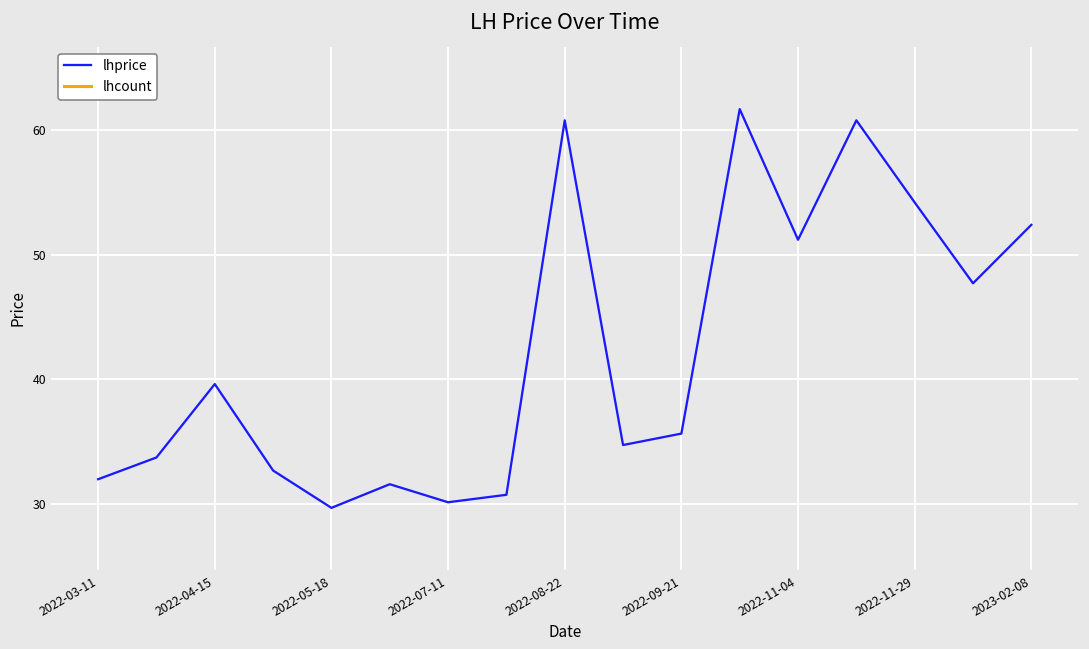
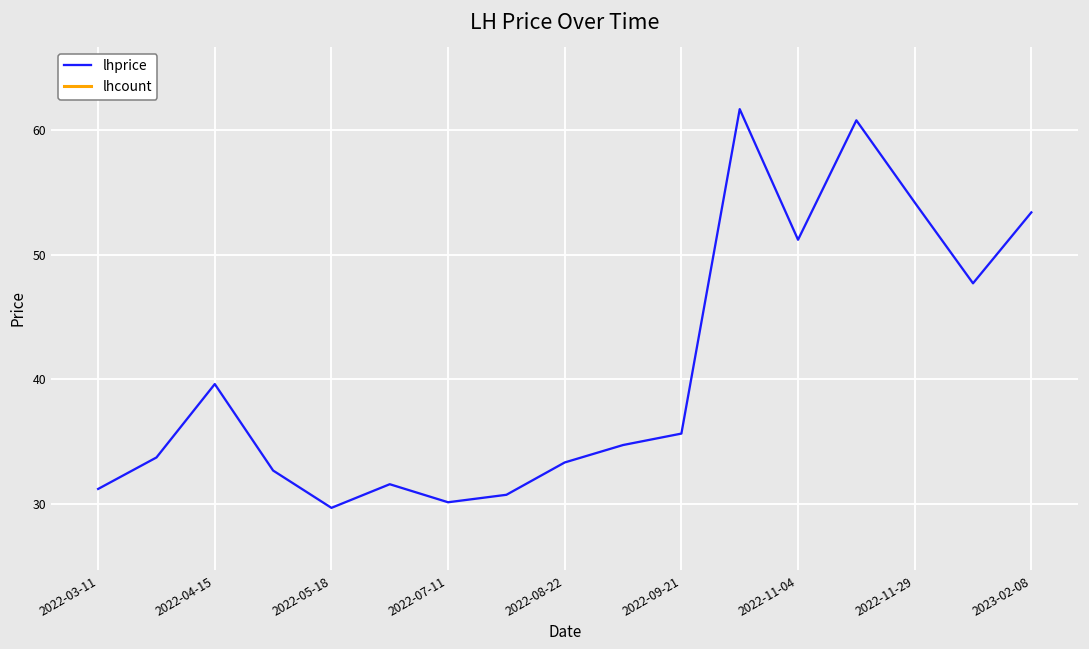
  {
    "lhprice": {
-     "2022-03-11": 32.0,
+     "2022-03-11": 31.2,
      "2022-04-15": 39.6,
      "2022-05-18": 29.7,
      "2022-07-11": 30.1,
-     "2022-08-22": 60.8,
+     "2022-08-22": 33.3,
      "2022-09-21": 35.6,
      "2022-11-04": 51.2,
      "2022-11-29": 54.2,
-     "2023-02-08": 52.4
+     "2023-02-08": 53.4
    }
  }
